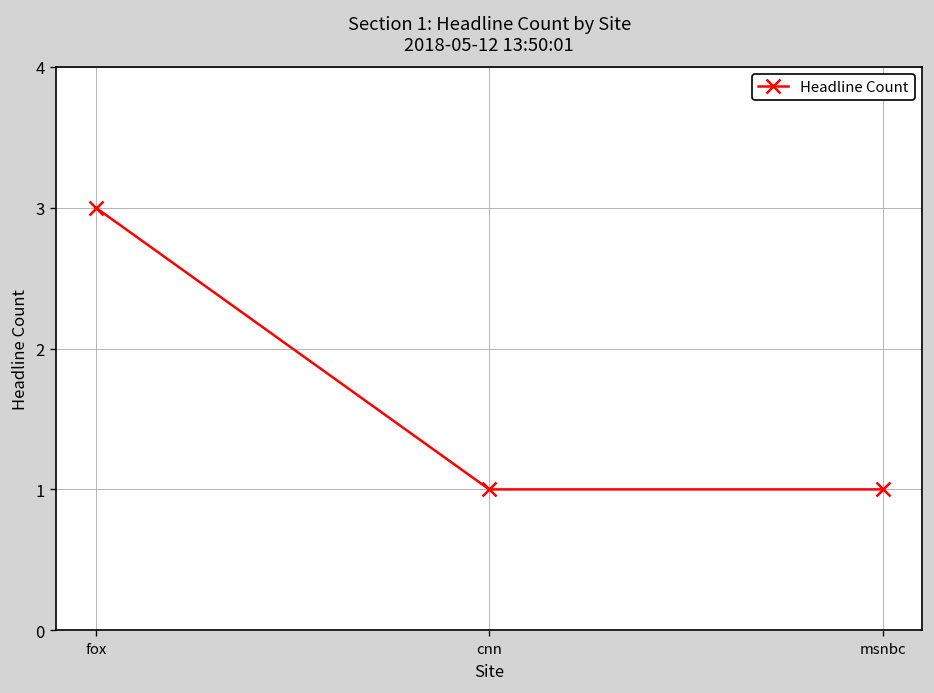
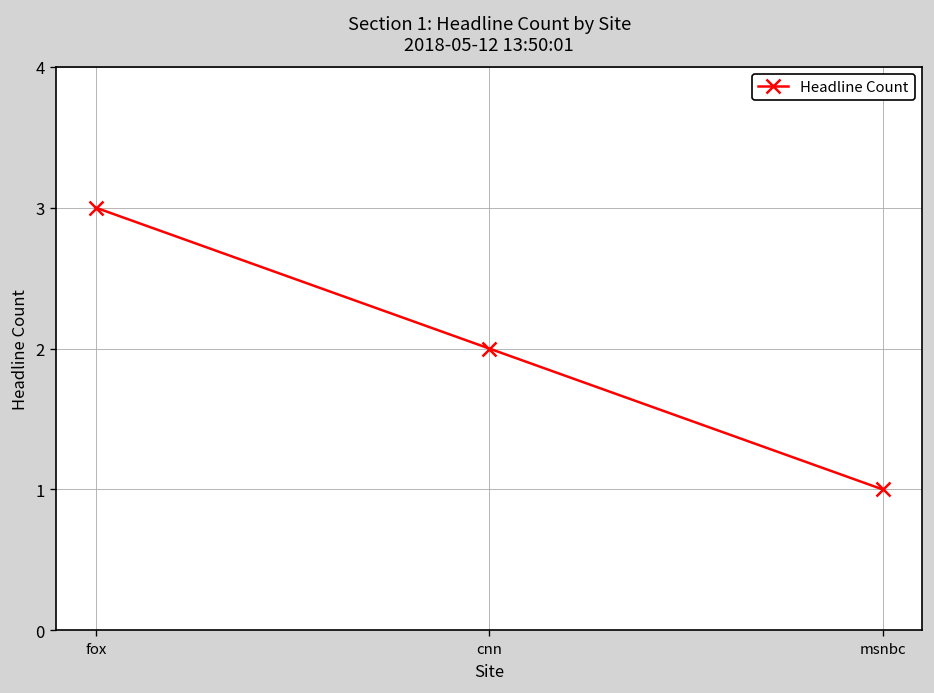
  {
    "fox": 3,
-   "cnn": 1,
+   "cnn": 2,
    "msnbc": 1
  }
